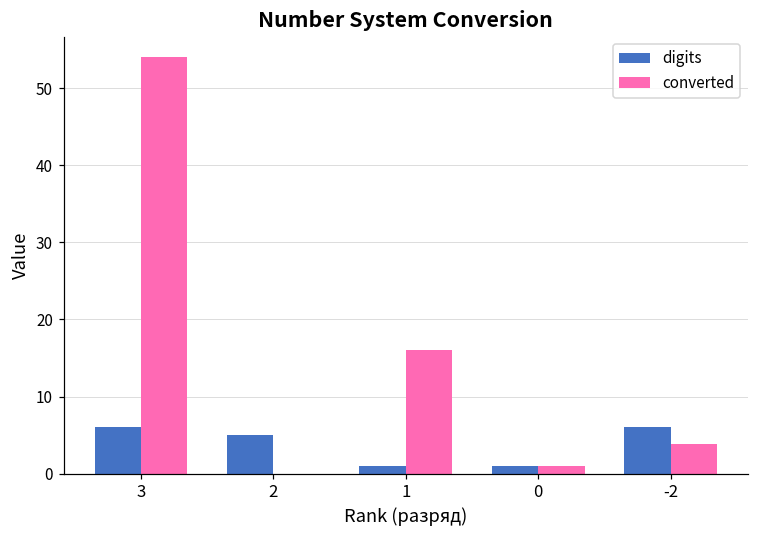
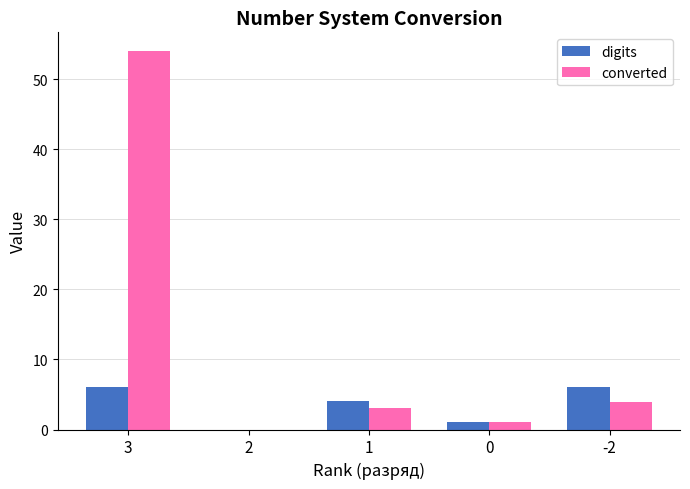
  {
    "digits": {
      "3": 6,
-     "2": 5,
-     "1": 1,
+     "2": 0,
+     "1": 4,
      "0": 1,
      "-2": 6
    },
    "converted": {
      "3": 54,
      "2": 0,
-     "1": 16,
+     "1": 3,
      "0": 1,
      "-2": 4
    }
  }
